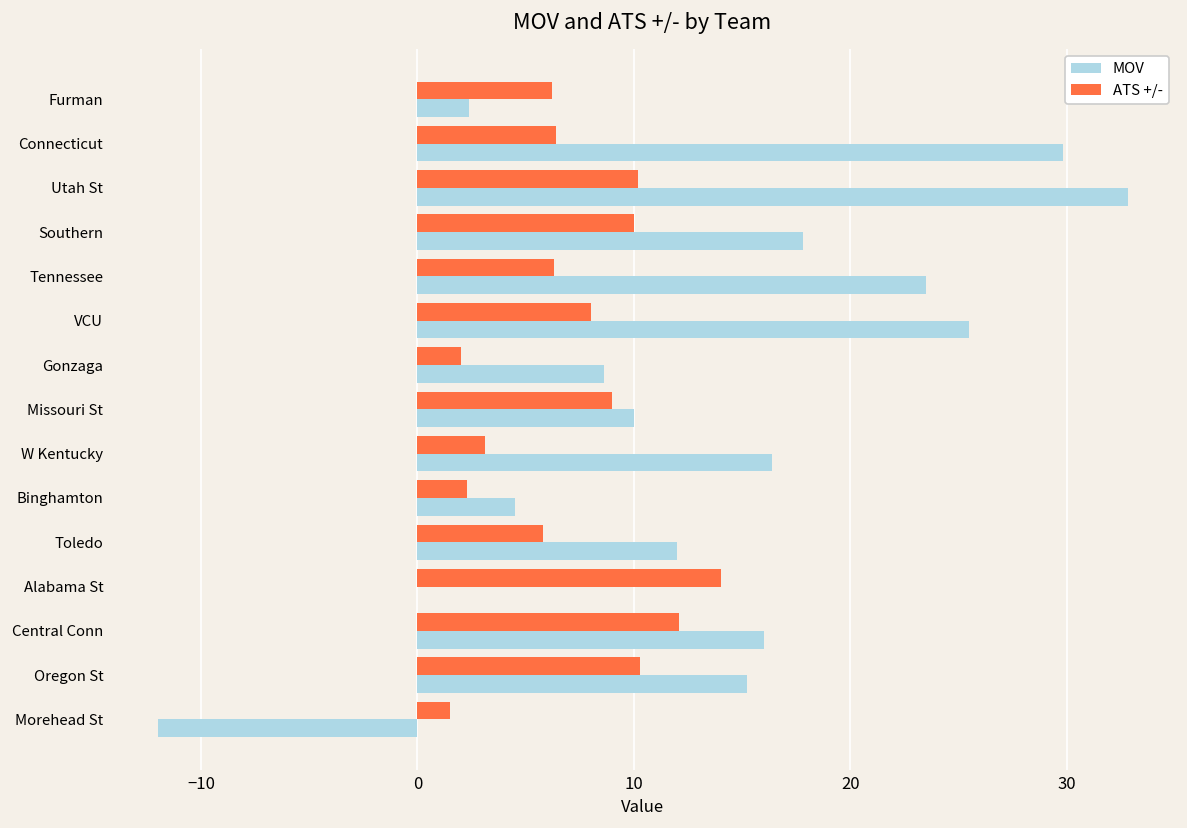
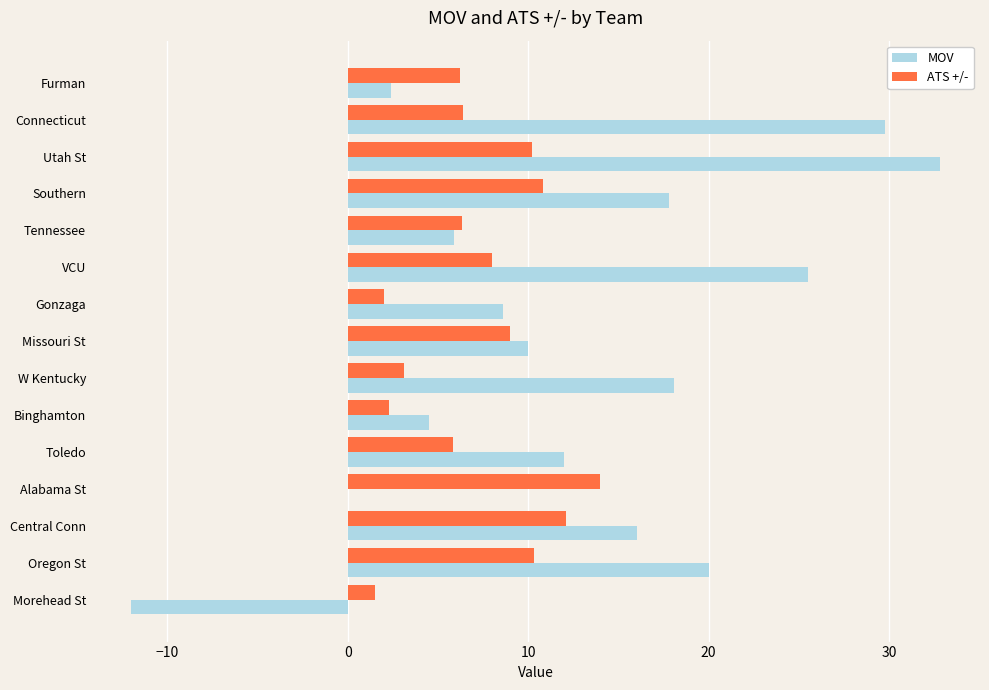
  {
    "MOV": {
      "Furman": 2.4,
      "Connecticut": 29.8,
      "Utah St": 32.8,
      "Southern": 17.8,
-     "Tennessee": 23.5,
+     "Tennessee": 5.9,
      "VCU": 25.5,
      "Gonzaga": 8.6,
      "Missouri St": 10.0,
-     "W Kentucky": 16.4,
+     "W Kentucky": 18.1,
      "Binghamton": 4.5,
      "Toledo": 12.0,
      "Alabama St": 0.0,
      "Central Conn": 16.0,
-     "Oregon St": 15.2,
+     "Oregon St": 20.0,
      "Morehead St": -12.0
    },
    "ATS +/-": {
      "Furman": 6.2,
      "Connecticut": 6.4,
      "Utah St": 10.2,
-     "Southern": 10.0,
+     "Southern": 10.8,
      "Tennessee": 6.3,
      "VCU": 8.0,
      "Gonzaga": 2.0,
      "Missouri St": 9.0,
      "W Kentucky": 3.1,
      "Binghamton": 2.3,
      "Toledo": 5.8,
      "Alabama St": 14.0,
      "Central Conn": 12.1,
      "Oregon St": 10.3,
      "Morehead St": 1.5
    }
  }
